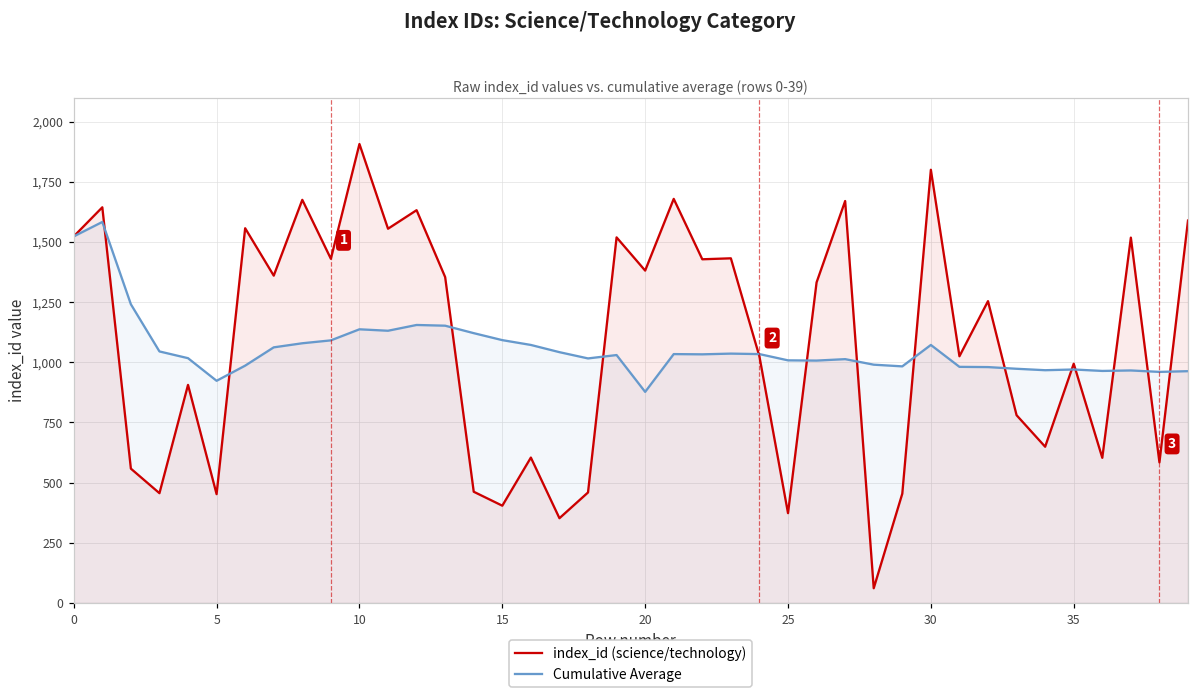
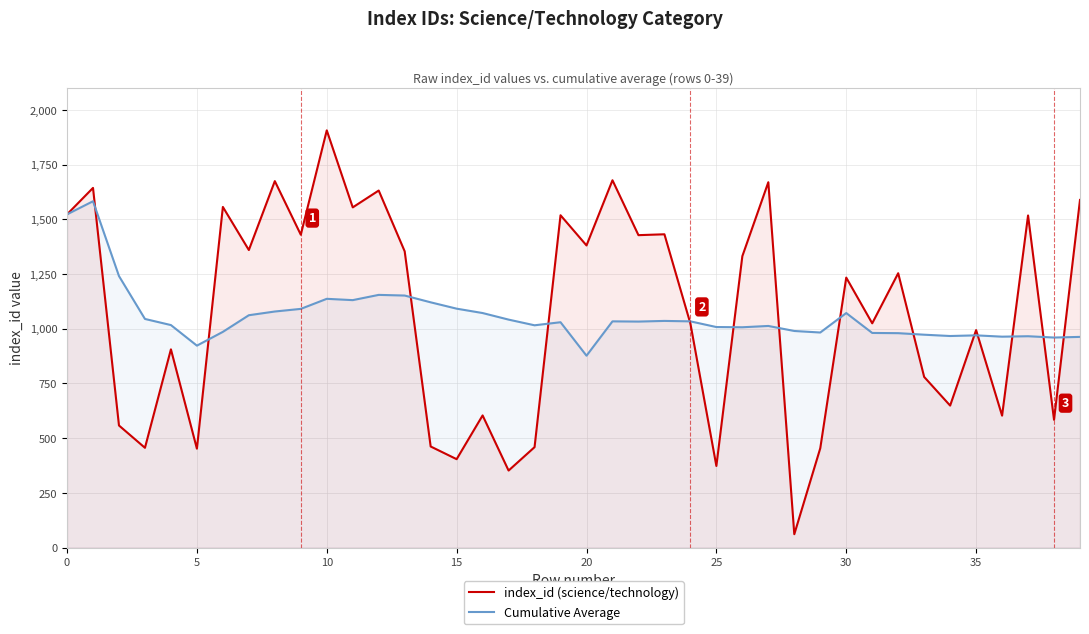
  {
    "index_id (science/technology)": {
      "5": "450",
      "10": "1,910",
      "15": "400",
      "20": "1,380",
      "25": "370",
-     "30": "1,800",
+     "30": "1,230",
      "35": "990"
    },
    "Cumulative Average": {
      "5": "920",
      "10": "1,140",
      "15": "1,090",
      "20": "880",
      "25": "1,010",
      "30": "1,070",
      "35": "970"
    }
  }
